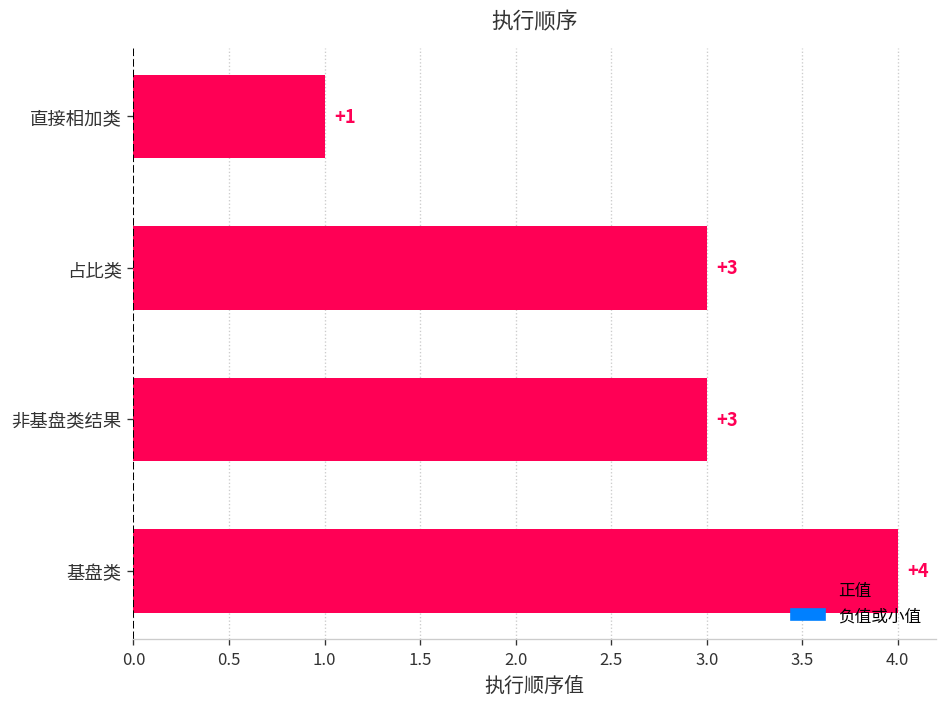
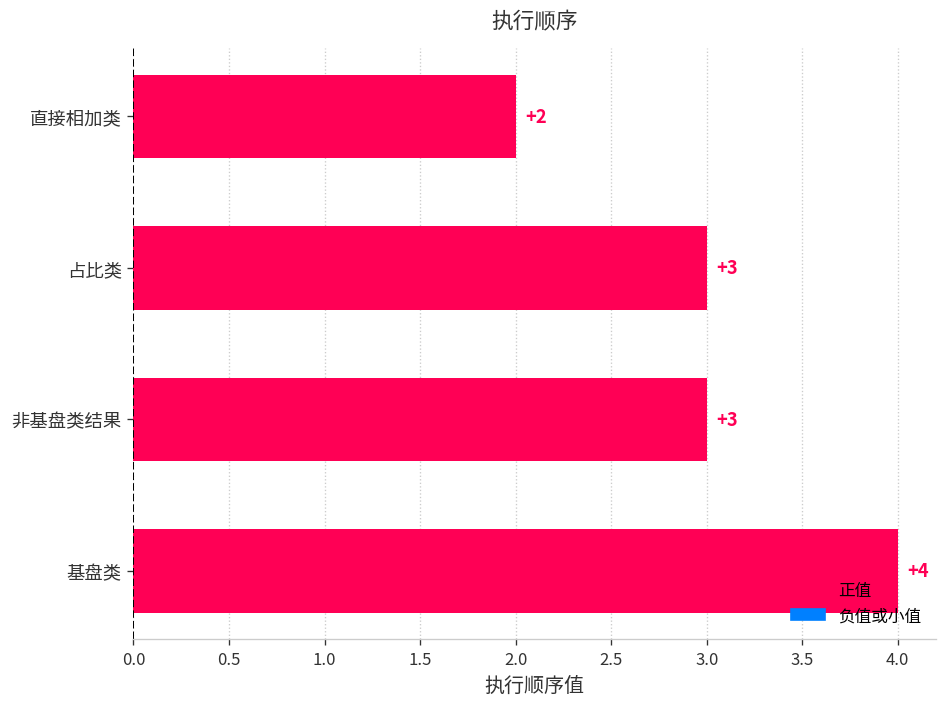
  {
-   "直接相加类": "+1",
+   "直接相加类": "+2",
    "占比类": "+3",
    "非基盘类结果": "+3",
    "基盘类": "+4"
  }
